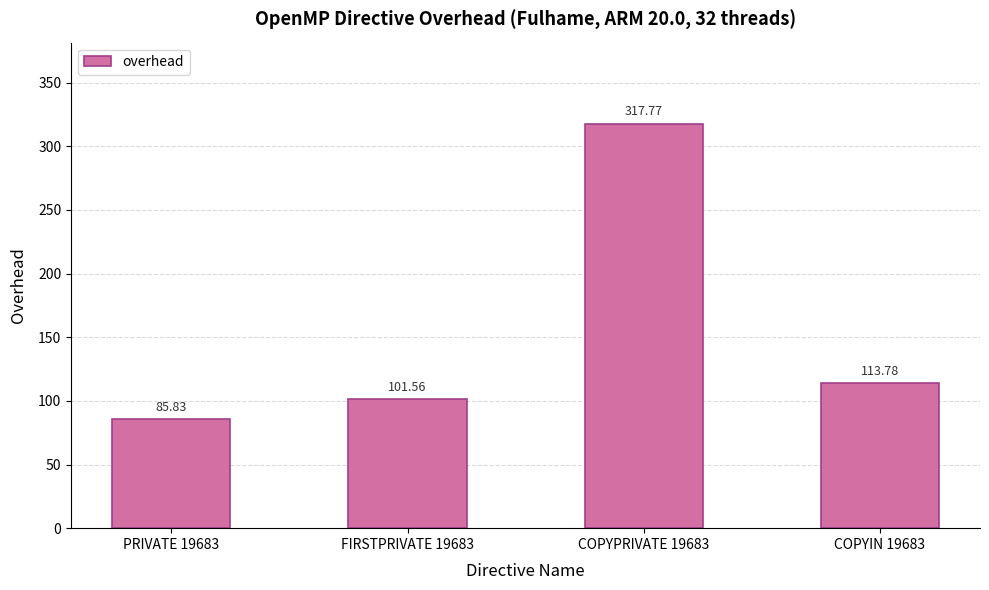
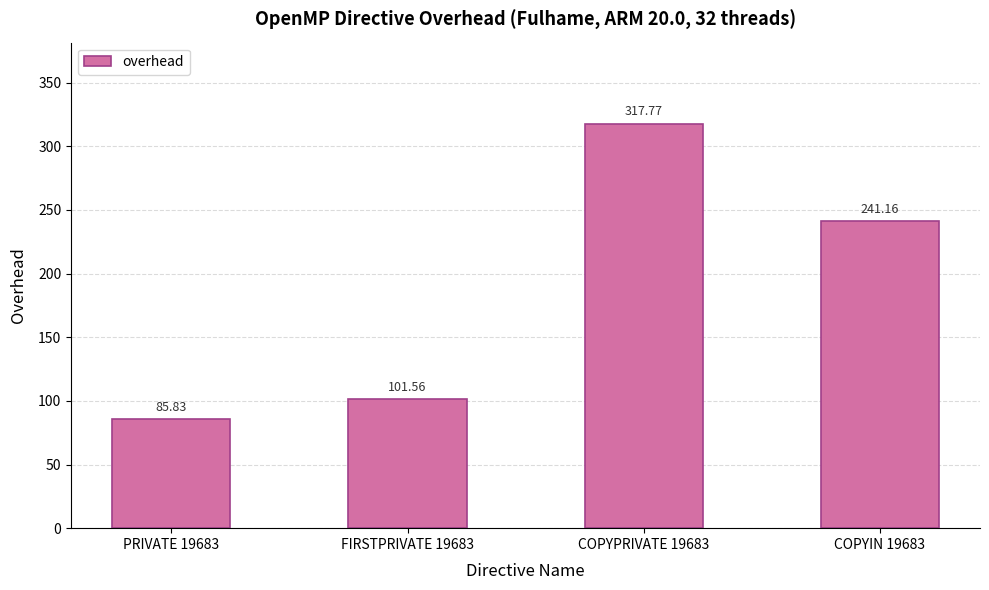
  {
    "PRIVATE 19683": 85.83,
    "FIRSTPRIVATE 19683": 101.56,
    "COPYPRIVATE 19683": 317.77,
-   "COPYIN 19683": 113.78
+   "COPYIN 19683": 241.16
  }
